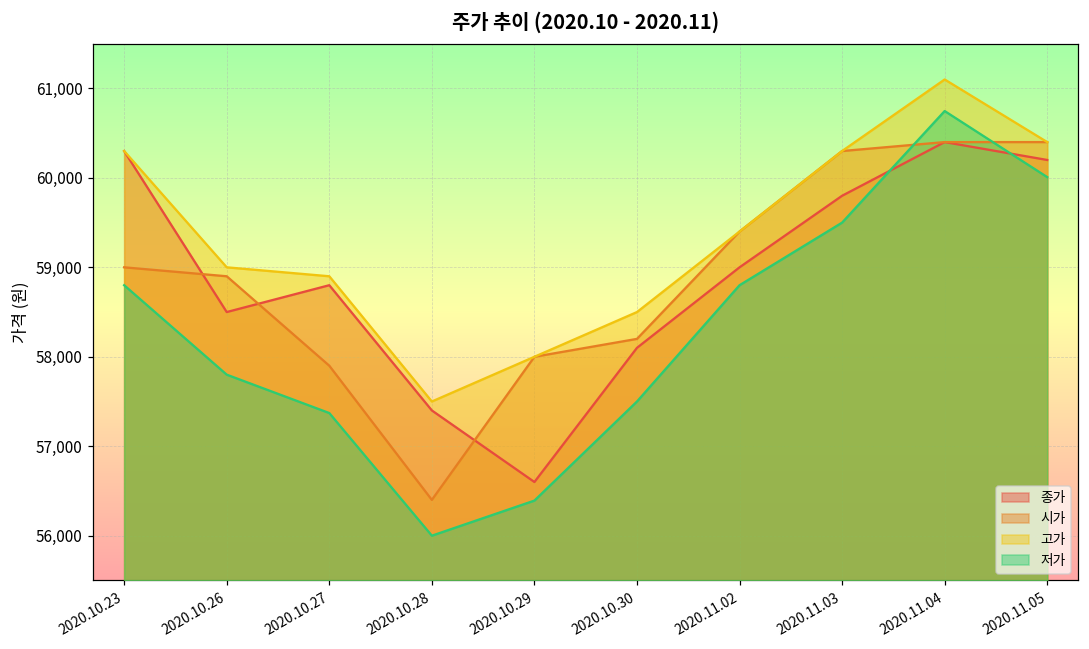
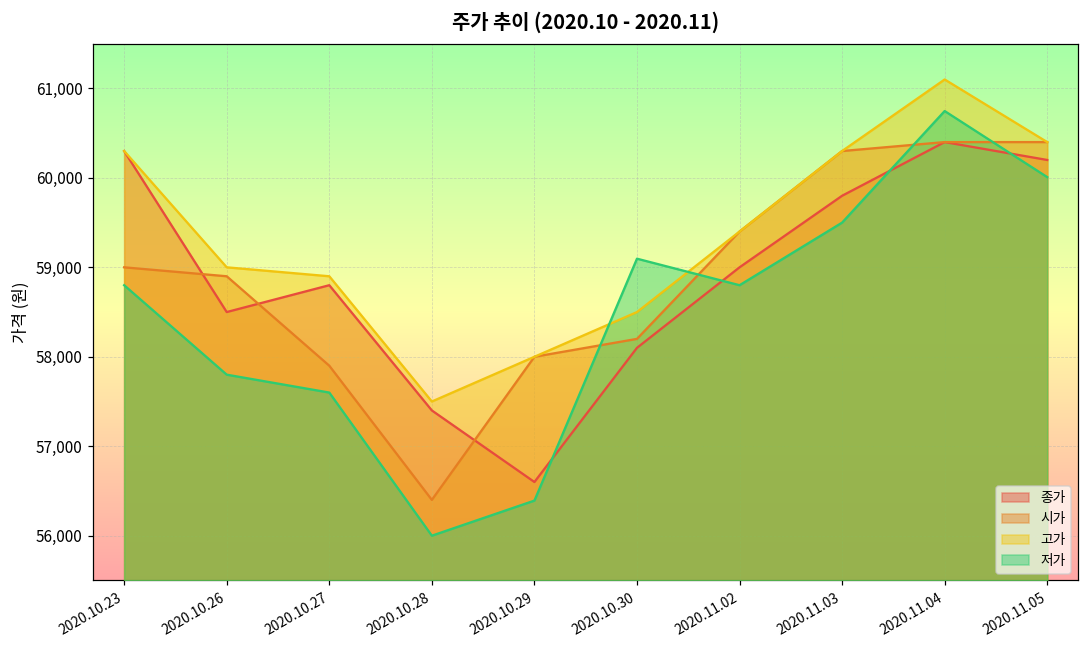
  {
    "저가": {
      "2020.10.23": "58,800",
      "2020.10.26": "57,800",
-     "2020.10.27": "57,400",
+     "2020.10.27": "57,600",
      "2020.10.28": "56,000",
      "2020.10.29": "56,400",
-     "2020.10.30": "57,500",
+     "2020.10.30": "59,100",
      "2020.11.02": "58,800",
      "2020.11.03": "59,500",
      "2020.11.04": "60,700",
      "2020.11.05": "60,000"
    }
  }
